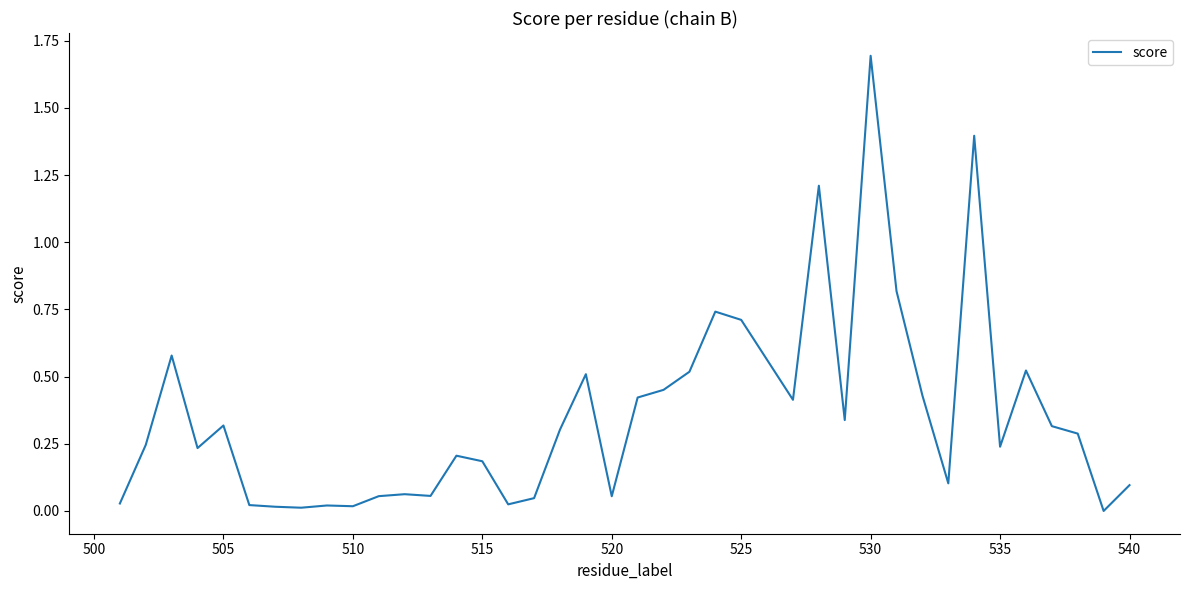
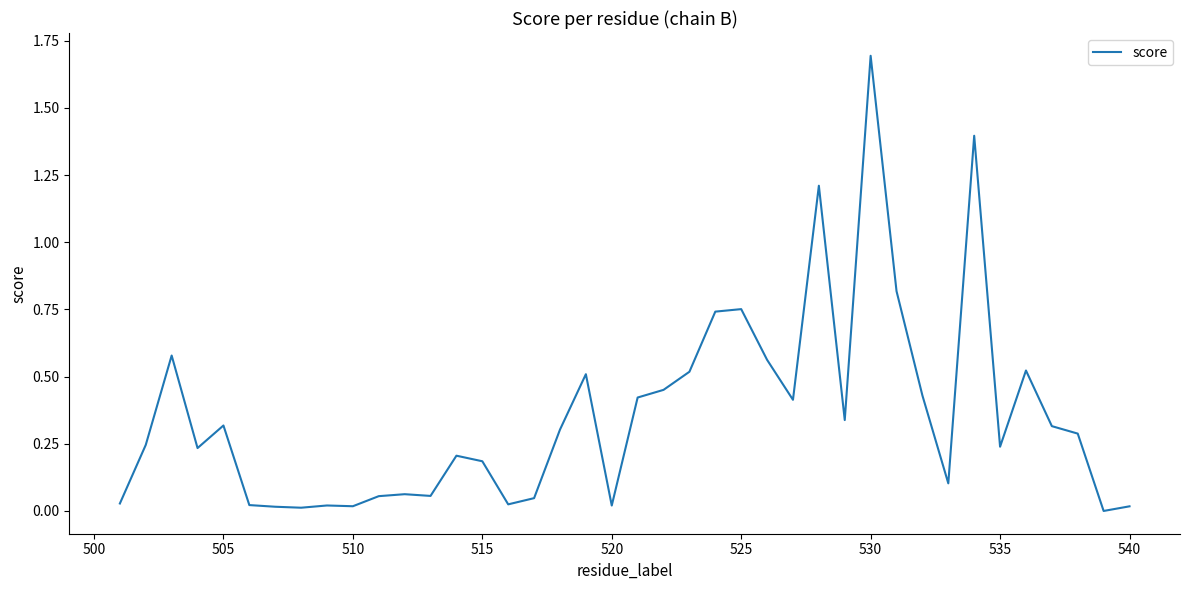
  {
    "505": 0.32,
    "510": 0.02,
    "515": 0.19,
-   "520": 0.05,
-   "525": 0.71,
+   "520": 0.02,
+   "525": 0.75,
    "530": 1.69,
    "535": 0.24,
-   "540": 0.10
+   "540": 0.02
  }
